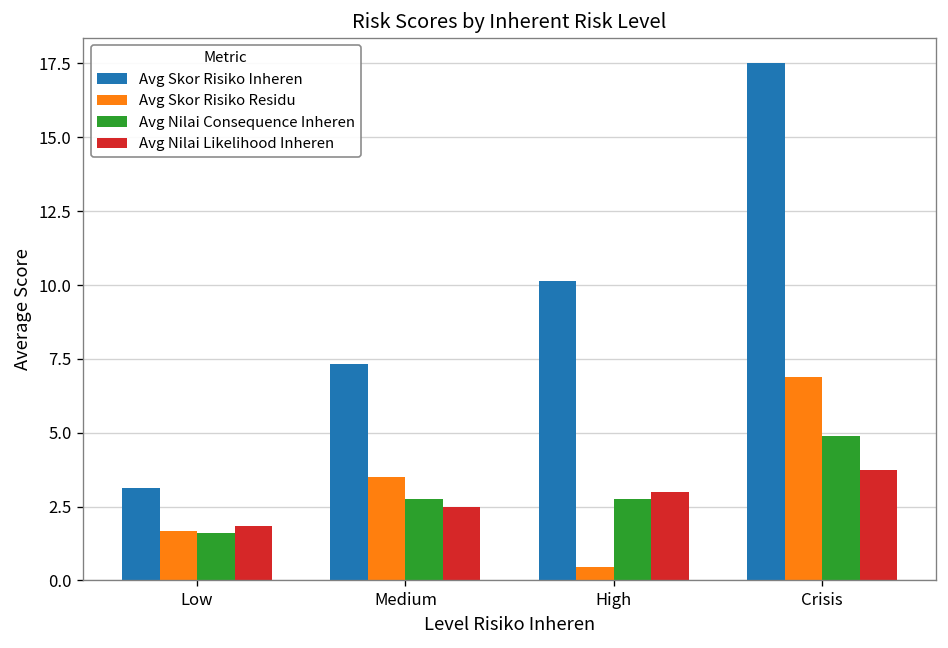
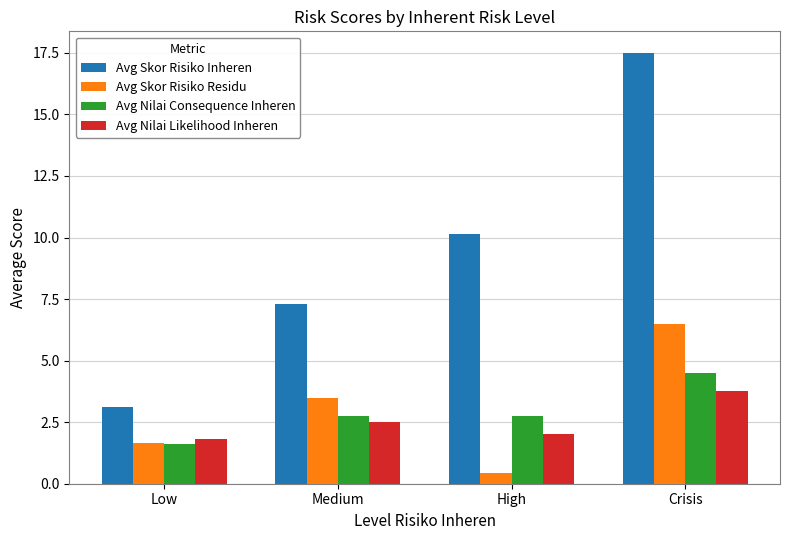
  {
    "Avg Skor Risiko Inheren": {
      "Low": 3.1,
      "Medium": 7.3,
      "High": 10.1,
      "Crisis": 17.5
    },
    "Avg Skor Risiko Residu": {
      "Low": 1.7,
      "Medium": 3.5,
      "High": 0.4,
-     "Crisis": 6.9
+     "Crisis": 6.5
    },
    "Avg Nilai Consequence Inheren": {
      "Low": 1.6,
      "Medium": 2.8,
      "High": 2.8,
-     "Crisis": 4.9
+     "Crisis": 4.5
    },
    "Avg Nilai Likelihood Inheren": {
      "Low": 1.8,
      "Medium": 2.5,
-     "High": 3,
+     "High": 2,
      "Crisis": 3.8
    }
  }
